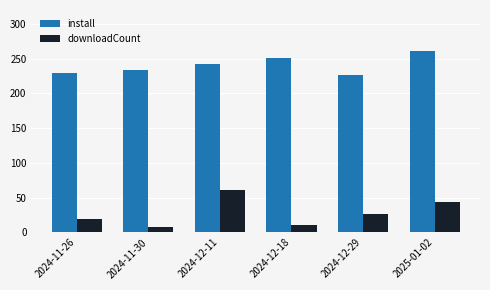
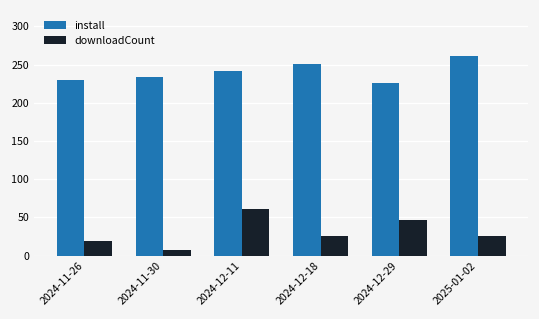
  {
    "install": {
      "2024-11-26": 230,
      "2024-11-30": 230,
      "2024-12-11": 240,
      "2024-12-18": 250,
      "2024-12-29": 230,
      "2025-01-02": 260
    },
    "downloadCount": {
      "2024-11-26": 20,
      "2024-11-30": 10,
      "2024-12-11": 60,
-     "2024-12-18": 10,
-     "2024-12-29": 30,
-     "2025-01-02": 40
+     "2024-12-18": 30,
+     "2024-12-29": 50,
+     "2025-01-02": 30
    }
  }
